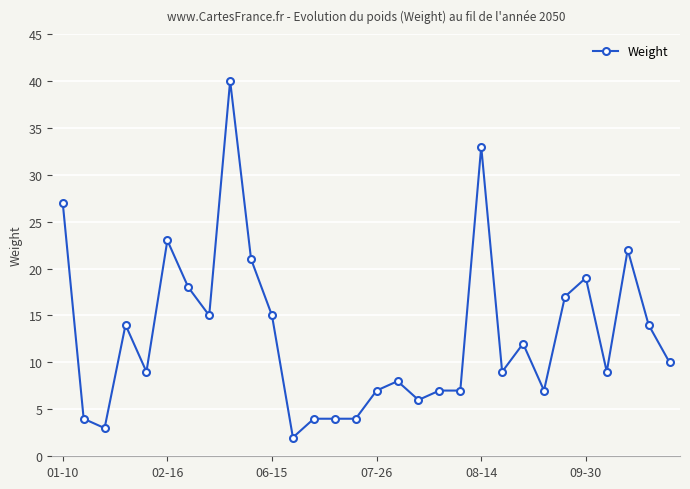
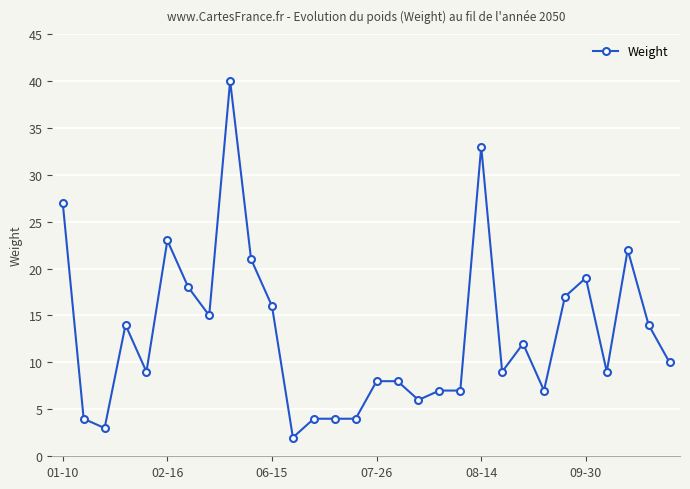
  {
    "01-10": 27,
    "02-16": 23,
-   "06-15": 15,
-   "07-26": 7,
+   "06-15": 16,
+   "07-26": 8,
    "08-14": 33,
    "09-30": 19
  }
